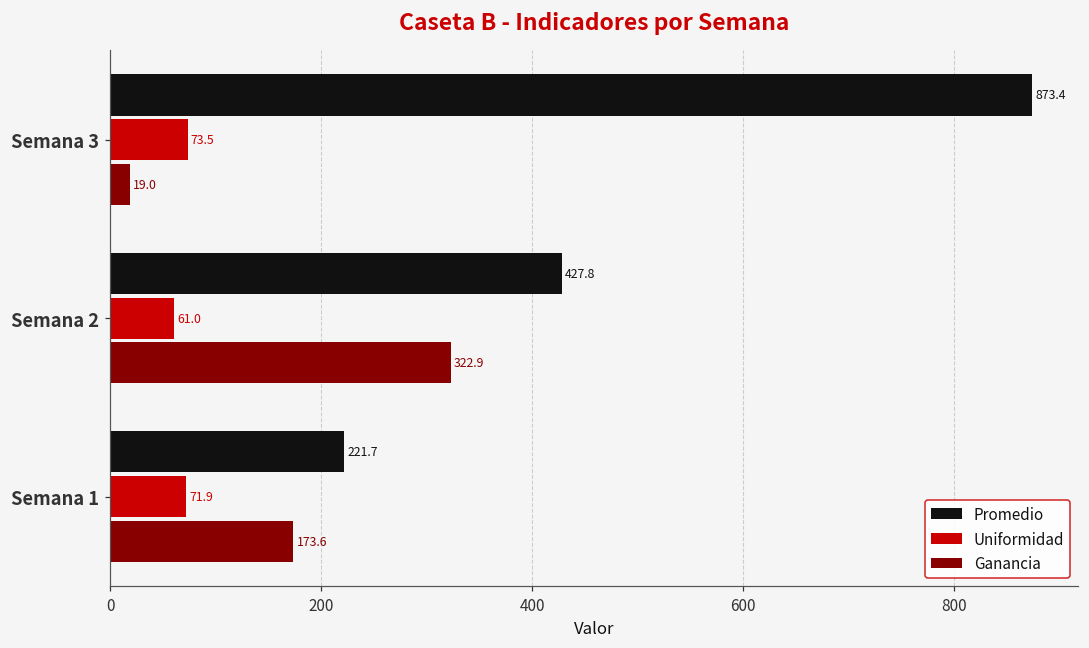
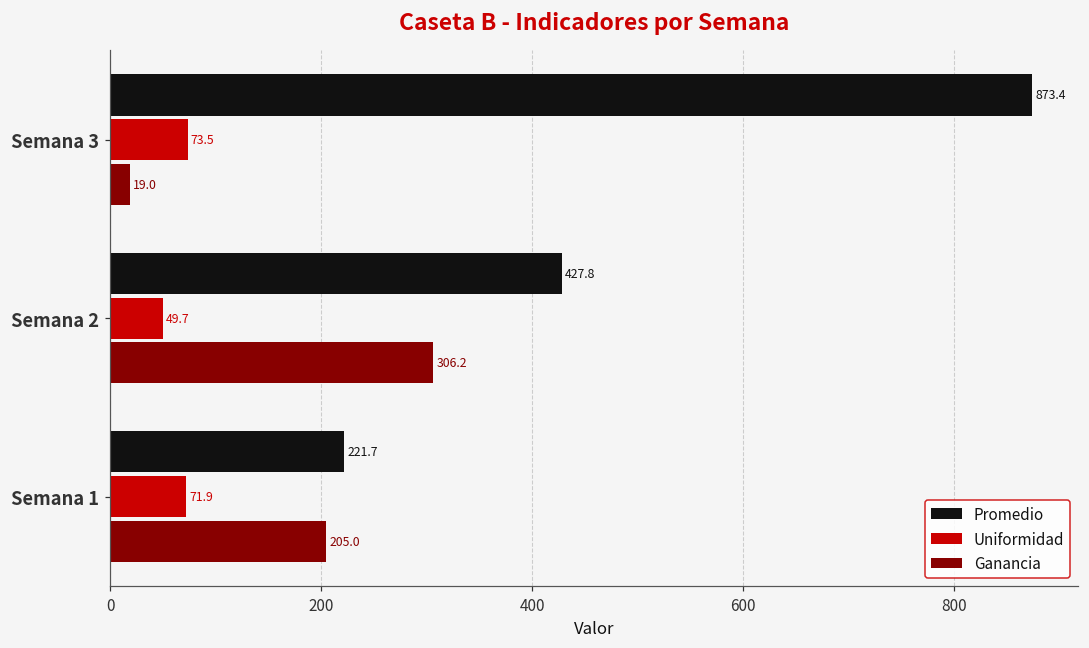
  {
    "Promedio": {
      "Semana 3": 873.4,
      "Semana 2": 427.8,
      "Semana 1": 221.7
    },
    "Uniformidad": {
      "Semana 3": 73.5,
-     "Semana 2": 61.0,
+     "Semana 2": 49.7,
      "Semana 1": 71.9
    },
    "Ganancia": {
      "Semana 3": 19.0,
-     "Semana 2": 322.9,
-     "Semana 1": 173.6
+     "Semana 2": 306.2,
+     "Semana 1": 205.0
    }
  }
